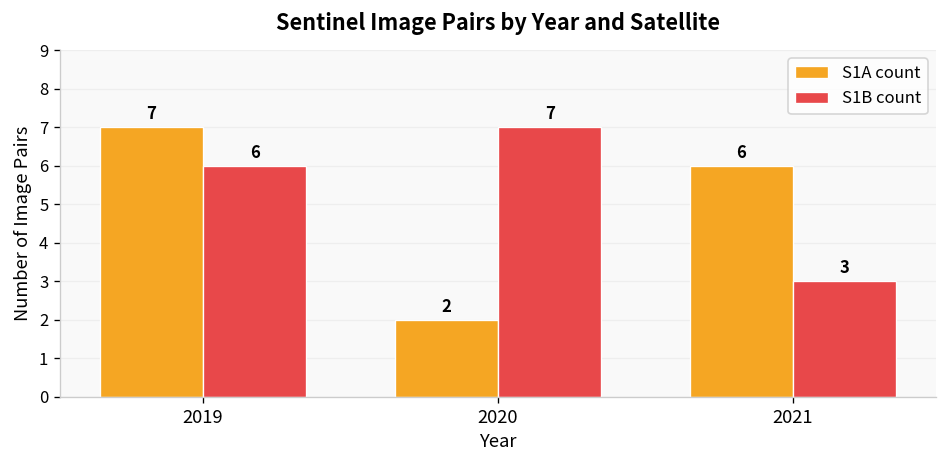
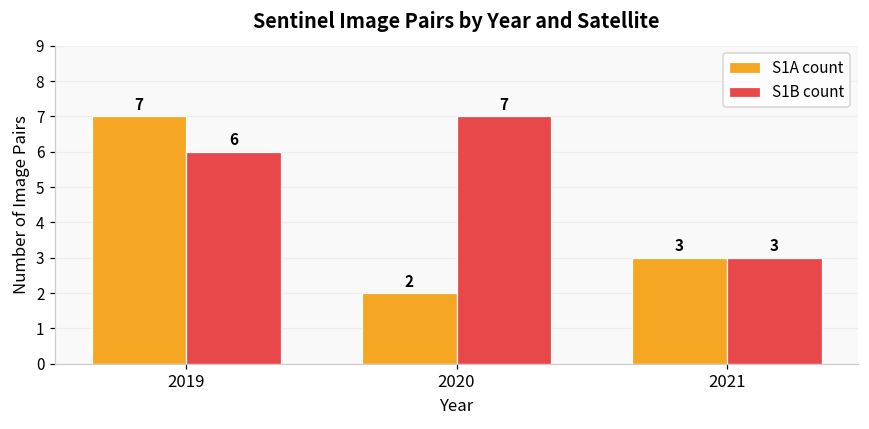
  {
    "S1A count": {
      "2019": 7,
      "2020": 2,
-     "2021": 6
+     "2021": 3
    },
    "S1B count": {
      "2019": 6,
      "2020": 7,
      "2021": 3
    }
  }
